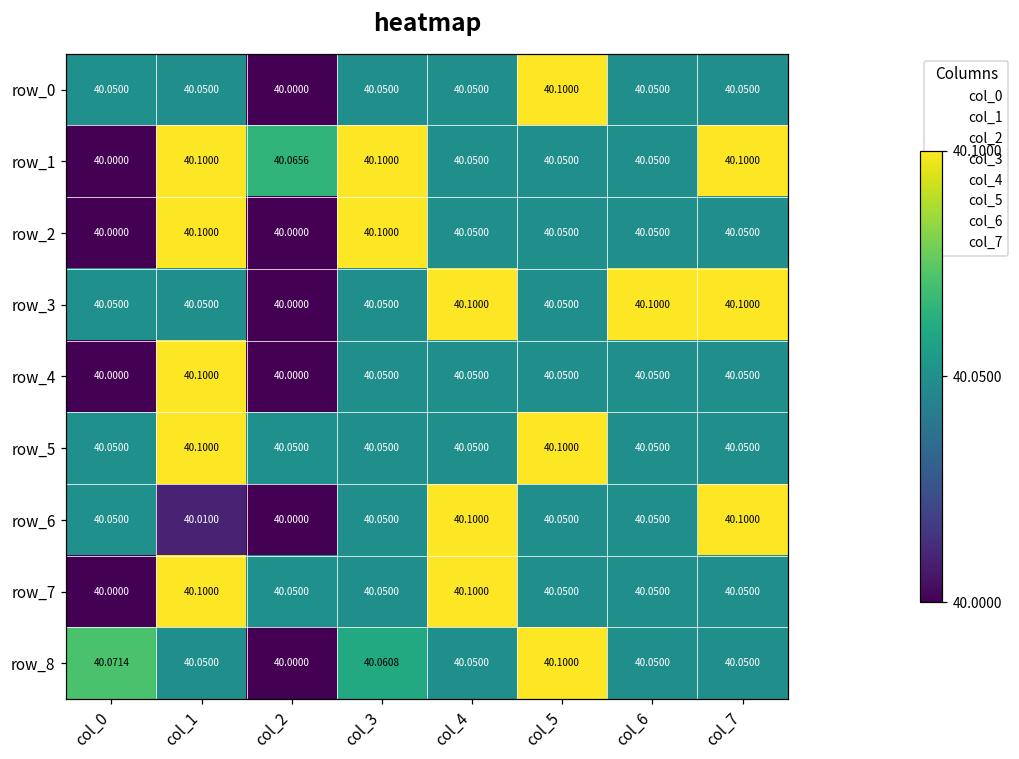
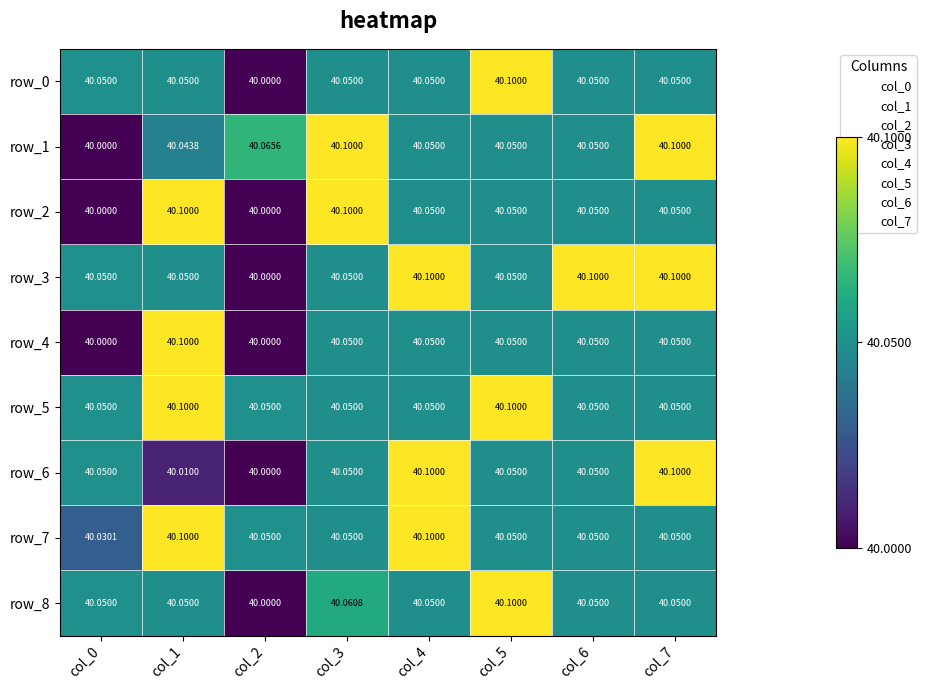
  {
    "row_0": {
      "col_0": 40.0500,
      "col_1": 40.0500,
      "col_2": 40.0000,
      "col_3": 40.0500,
      "col_4": 40.0500,
      "col_5": 40.1000,
      "col_6": 40.0500,
      "col_7": 40.0500
    },
    "row_1": {
      "col_0": 40.0000,
-     "col_1": 40.1000,
+     "col_1": 40.0438,
      "col_2": 40.0656,
      "col_3": 40.1000,
      "col_4": 40.0500,
      "col_5": 40.0500,
      "col_6": 40.0500,
      "col_7": 40.1000
    },
    "row_2": {
      "col_0": 40.0000,
      "col_1": 40.1000,
      "col_2": 40.0000,
      "col_3": 40.1000,
      "col_4": 40.0500,
      "col_5": 40.0500,
      "col_6": 40.0500,
      "col_7": 40.0500
    },
    "row_3": {
      "col_0": 40.0500,
      "col_1": 40.0500,
      "col_2": 40.0000,
      "col_3": 40.0500,
      "col_4": 40.1000,
      "col_5": 40.0500,
      "col_6": 40.1000,
      "col_7": 40.1000
    },
    "row_4": {
      "col_0": 40.0000,
      "col_1": 40.1000,
      "col_2": 40.0000,
      "col_3": 40.0500,
      "col_4": 40.0500,
      "col_5": 40.0500,
      "col_6": 40.0500,
      "col_7": 40.0500
    },
    "row_5": {
      "col_0": 40.0500,
      "col_1": 40.1000,
      "col_2": 40.0500,
      "col_3": 40.0500,
      "col_4": 40.0500,
      "col_5": 40.1000,
      "col_6": 40.0500,
      "col_7": 40.0500
    },
    "row_6": {
      "col_0": 40.0500,
      "col_1": 40.0100,
      "col_2": 40.0000,
      "col_3": 40.0500,
      "col_4": 40.1000,
      "col_5": 40.0500,
      "col_6": 40.0500,
      "col_7": 40.1000
    },
    "row_7": {
-     "col_0": 40.0000,
+     "col_0": 40.0301,
      "col_1": 40.1000,
      "col_2": 40.0500,
      "col_3": 40.0500,
      "col_4": 40.1000,
      "col_5": 40.0500,
      "col_6": 40.0500,
      "col_7": 40.0500
    },
    "row_8": {
-     "col_0": 40.0714,
+     "col_0": 40.0500,
      "col_1": 40.0500,
      "col_2": 40.0000,
      "col_3": 40.0608,
      "col_4": 40.0500,
      "col_5": 40.1000,
      "col_6": 40.0500,
      "col_7": 40.0500
    }
  }
